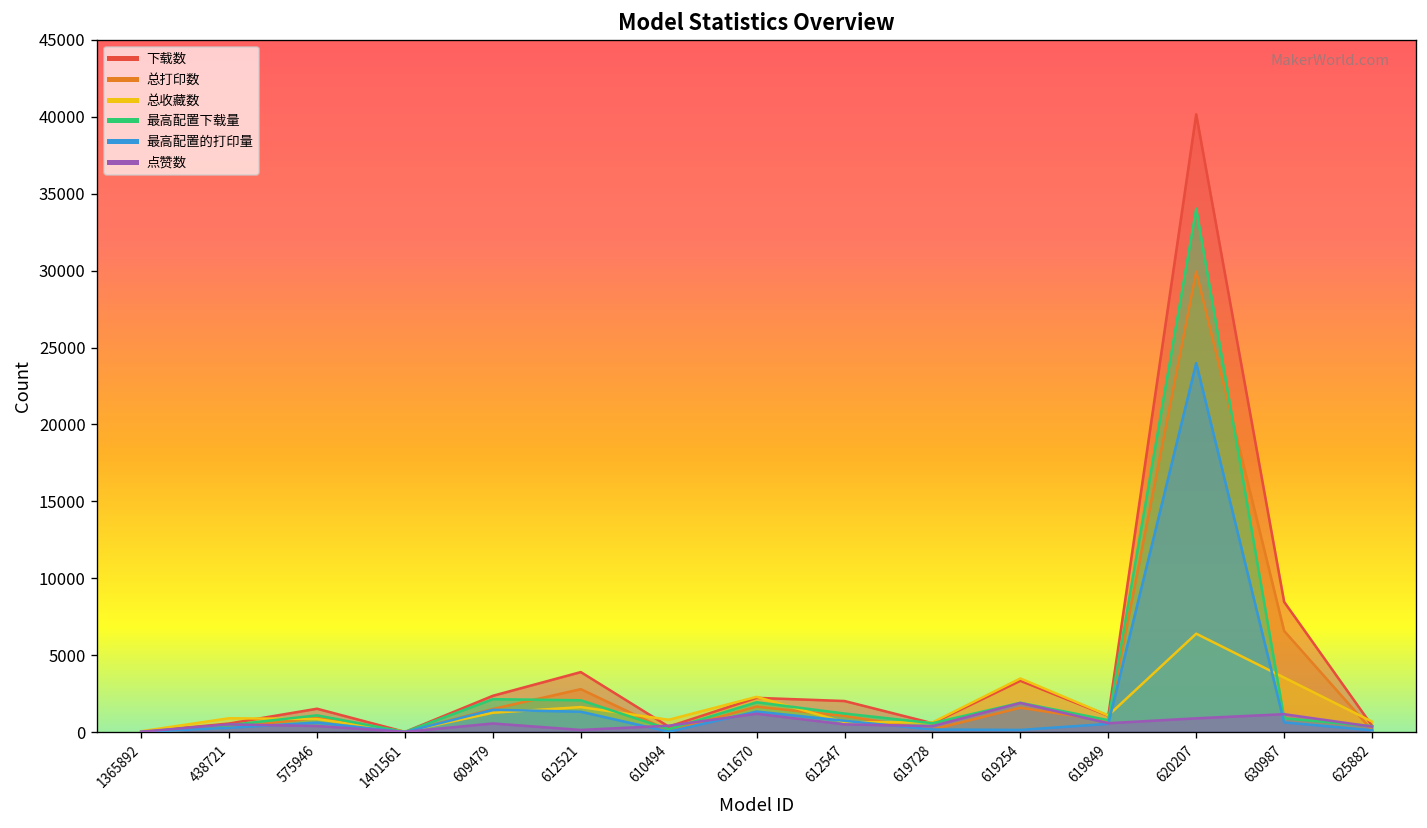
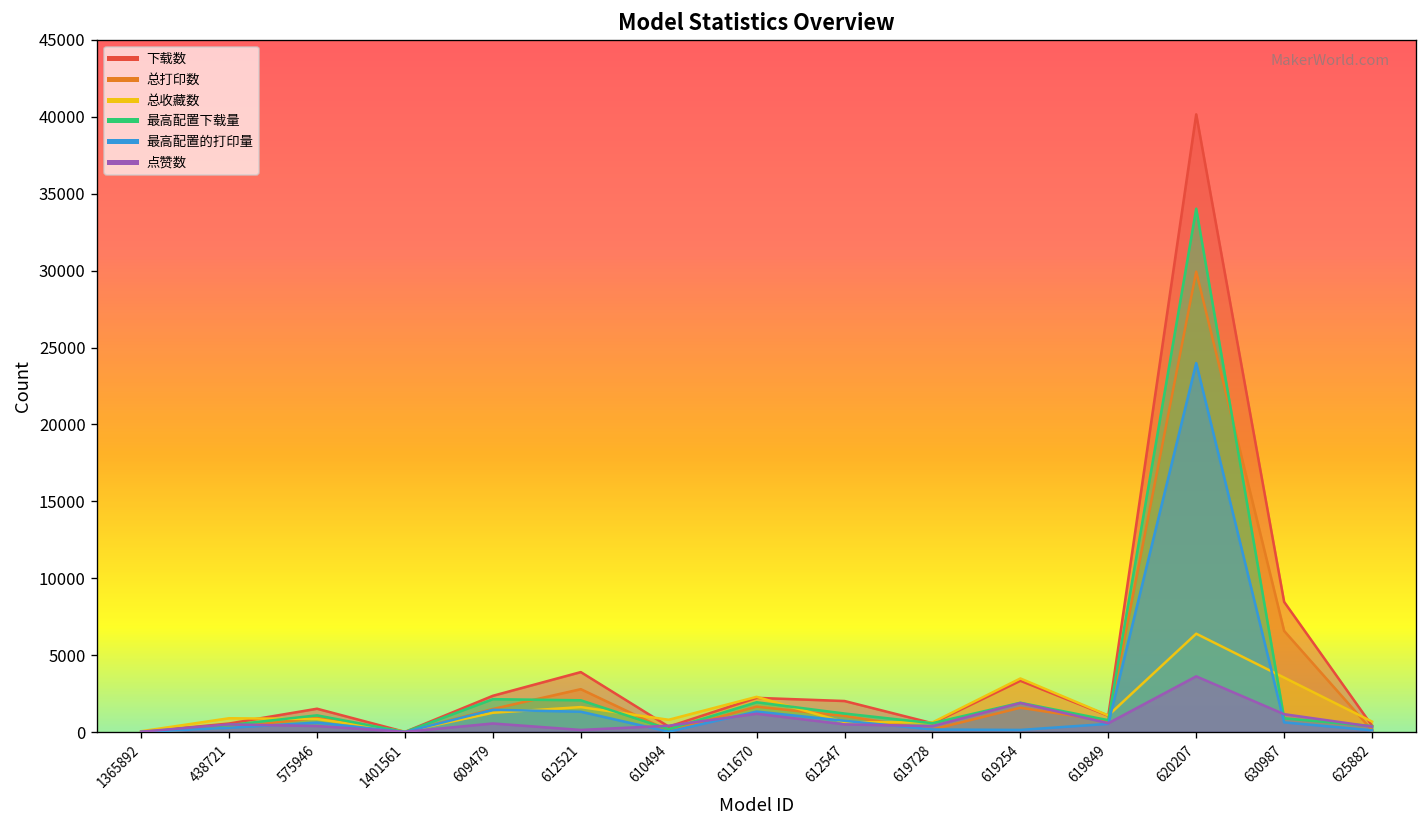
  {
    "最高配置下载量": {
      "609479": 2100,
      "612521": 2100,
      "611670": 1900,
      "620207": 34000,
      "630987": 900
    },
    "最高配置的打印量": {
      "575946": 600,
      "612521": 1300,
      "619254": 100,
      "620207": 24000,
      "630987": 600
    },
    "点赞数": {
      "575946": 400,
      "609479": 600,
      "612521": 100,
-     "620207": 900,
+     "620207": 3600,
      "630987": 1200
    }
  }
